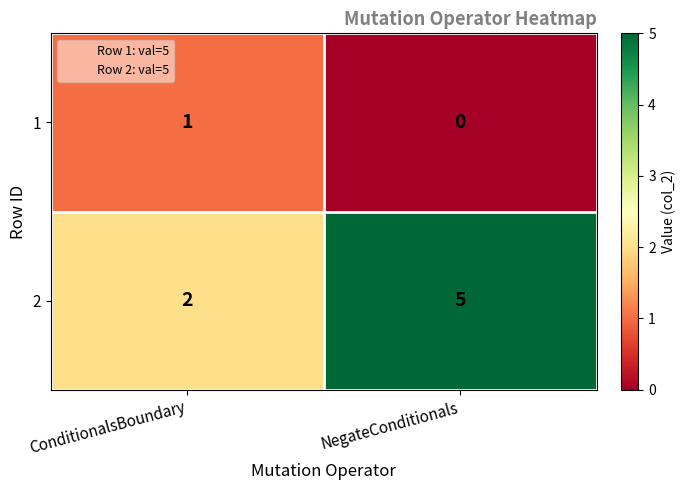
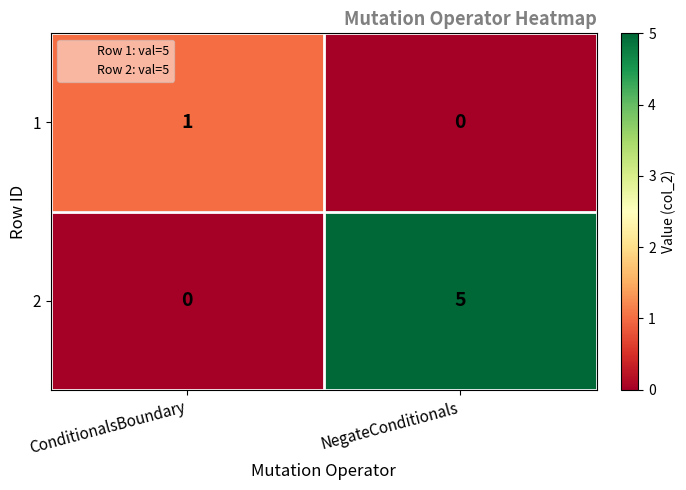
  {
    "1": {
      "ConditionalsBoundary": 1,
      "NegateConditionals": 0
    },
    "2": {
-     "ConditionalsBoundary": 2,
+     "ConditionalsBoundary": 0,
      "NegateConditionals": 5
    }
  }
